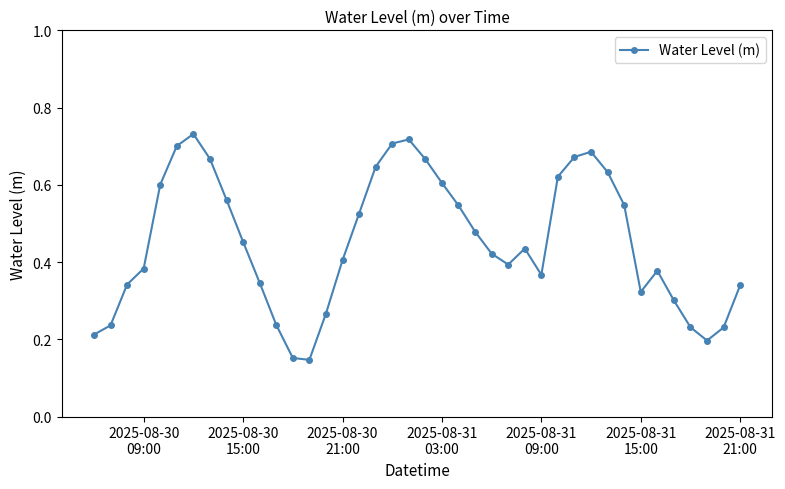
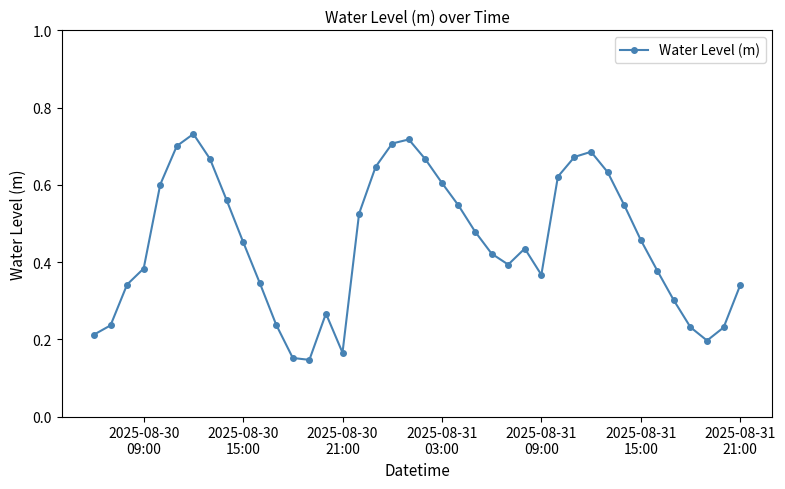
  {
    "2025-08-30 09:00": 0.38,
    "2025-08-30 15:00": 0.45,
-   "2025-08-30 21:00": 0.40,
+   "2025-08-30 21:00": 0.17,
    "2025-08-31 03:00": 0.60,
    "2025-08-31 09:00": 0.37,
-   "2025-08-31 15:00": 0.32,
+   "2025-08-31 15:00": 0.46,
    "2025-08-31 21:00": 0.34
  }
